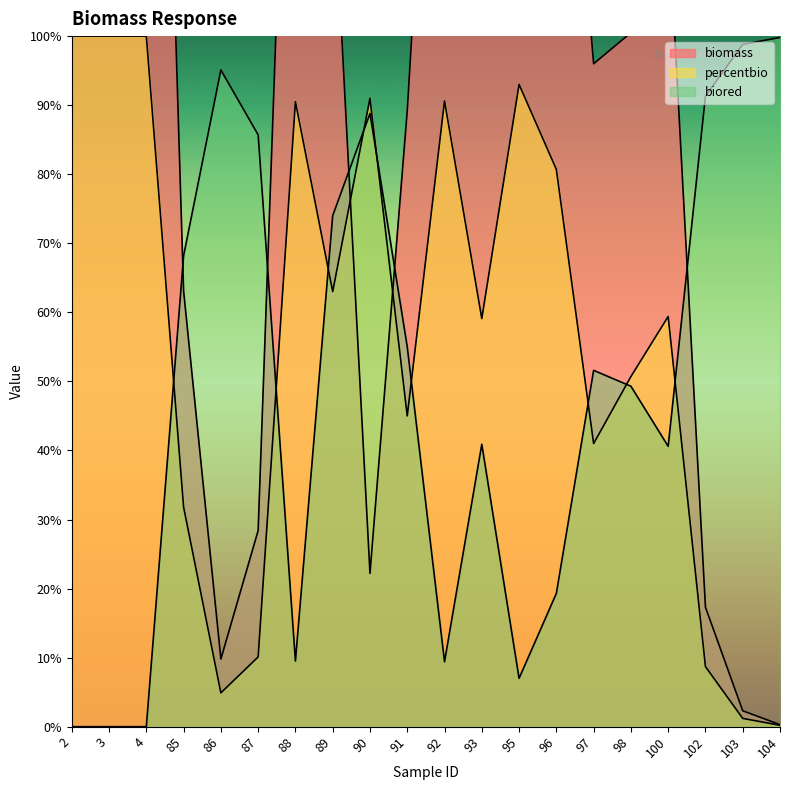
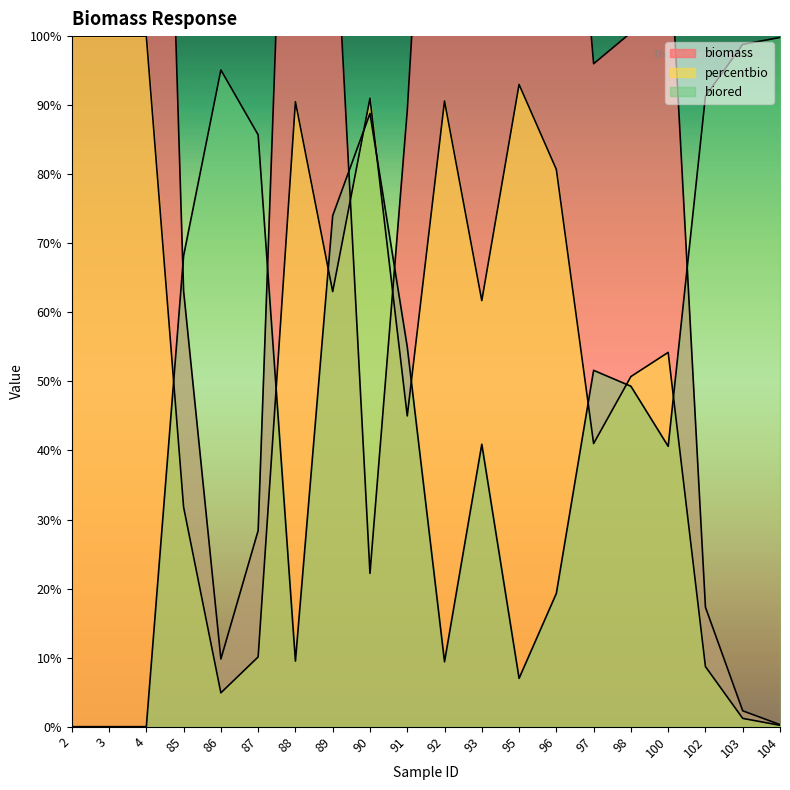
  {
    "biomass": {
      "85": "63%",
      "86": "10%",
      "87": "28%",
      "90": "22%",
      "91": "89%",
      "97": "96%",
      "102": "17%",
      "103": "2%"
    },
    "percentbio": {
      "2": "100%",
      "3": "100%",
      "4": "100%",
      "85": "32%",
      "86": "5%",
      "87": "10%",
      "88": "91%",
      "89": "63%",
      "90": "91%",
      "91": "45%",
      "92": "91%",
-     "93": "59%",
+     "93": "62%",
      "95": "93%",
      "96": "81%",
      "97": "41%",
      "98": "51%",
-     "100": "59%",
+     "100": "54%",
      "102": "9%",
      "103": "1%"
    },
    "biored": {
      "2": "0%",
      "3": "0%",
      "4": "0%",
      "85": "68%",
      "86": "95%",
      "87": "86%",
      "88": "10%",
      "89": "74%",
      "90": "89%",
      "91": "55%",
      "92": "9%",
      "93": "41%",
      "95": "7%",
      "96": "19%",
      "97": "52%",
      "98": "49%",
      "100": "41%",
      "104": "100%"
    }
  }
